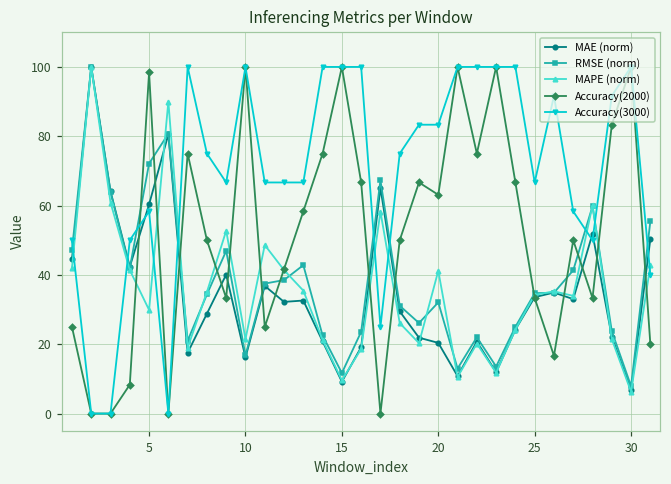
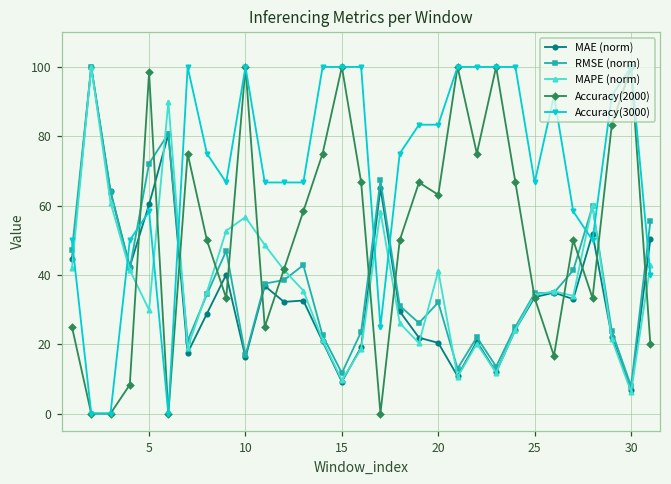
  {
    "MAE (norm)": {
      "5": 60,
      "20": 20
    },
    "MAPE (norm)": {
      "5": 30,
-     "10": 21,
+     "10": 57,
      "20": 41
    },
    "Accuracy(2000)": {
      "5": 98,
      "20": 63
    }
  }
